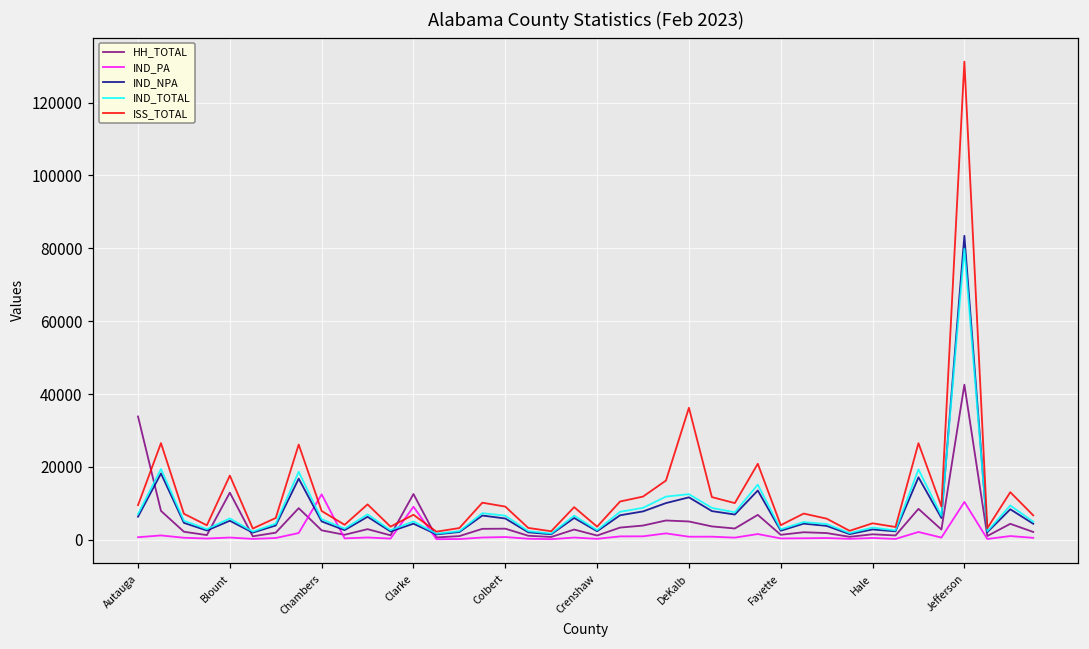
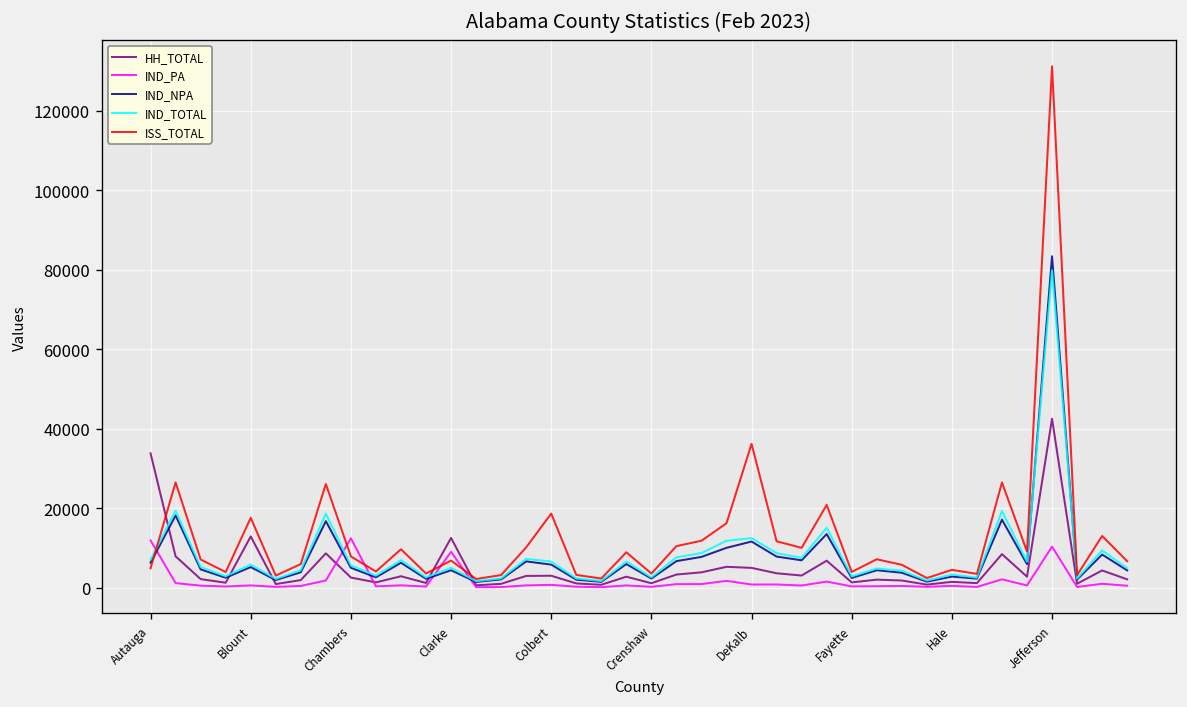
  {
    "HH_TOTAL": {
      "Autauga": 34000,
      "Blount": 13000,
      "Chambers": 3000,
      "Clarke": 13000,
      "Colbert": 3000,
      "Crenshaw": 1000,
      "DeKalb": 5000,
      "Fayette": 1000,
      "Hale": 2000,
      "Jefferson": 43000
    },
    "IND_PA": {
-     "Autauga": 1000,
+     "Autauga": 12000,
      "Blount": 1000,
      "Chambers": 12000,
      "Clarke": 9000,
      "Colbert": 1000,
      "Crenshaw": 0,
      "DeKalb": 1000,
      "Fayette": 0,
      "Hale": 1000,
      "Jefferson": 10000
    },
    "IND_NPA": {
      "DeKalb": 12000,
      "Jefferson": 83000
    },
    "IND_TOTAL": {
      "DeKalb": 13000,
      "Jefferson": 80000
    },
    "ISS_TOTAL": {
-     "Autauga": 10000,
+     "Autauga": 5000,
      "Blount": 18000,
      "Chambers": 8000,
      "Clarke": 7000,
-     "Colbert": 9000,
+     "Colbert": 19000,
      "Crenshaw": 4000,
      "DeKalb": 36000,
      "Fayette": 4000,
      "Hale": 5000,
      "Jefferson": 131000
    }
  }
